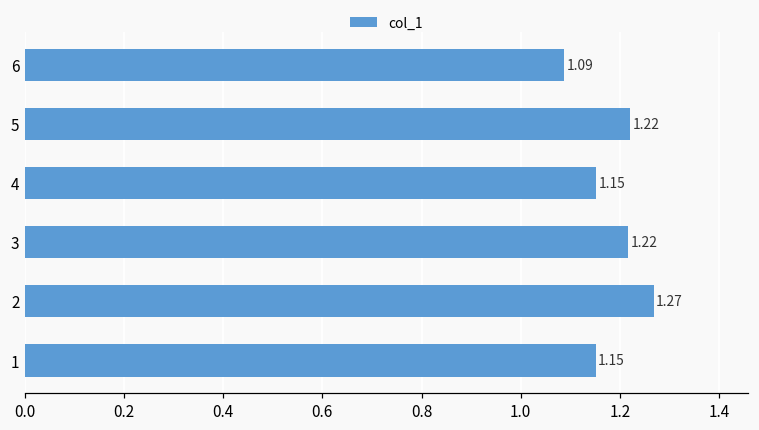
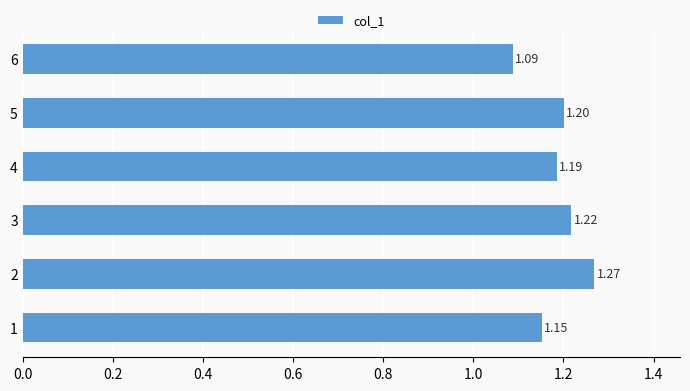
  {
    "6": 1.09,
-   "5": 1.22,
-   "4": 1.15,
+   "5": 1.20,
+   "4": 1.19,
    "3": 1.22,
    "2": 1.27,
    "1": 1.15
  }
